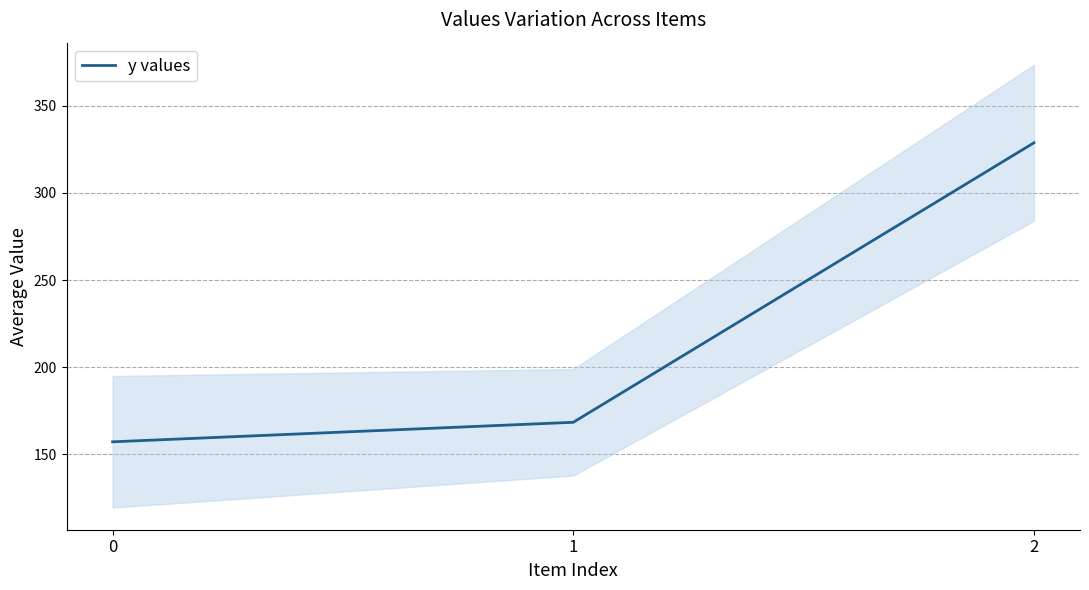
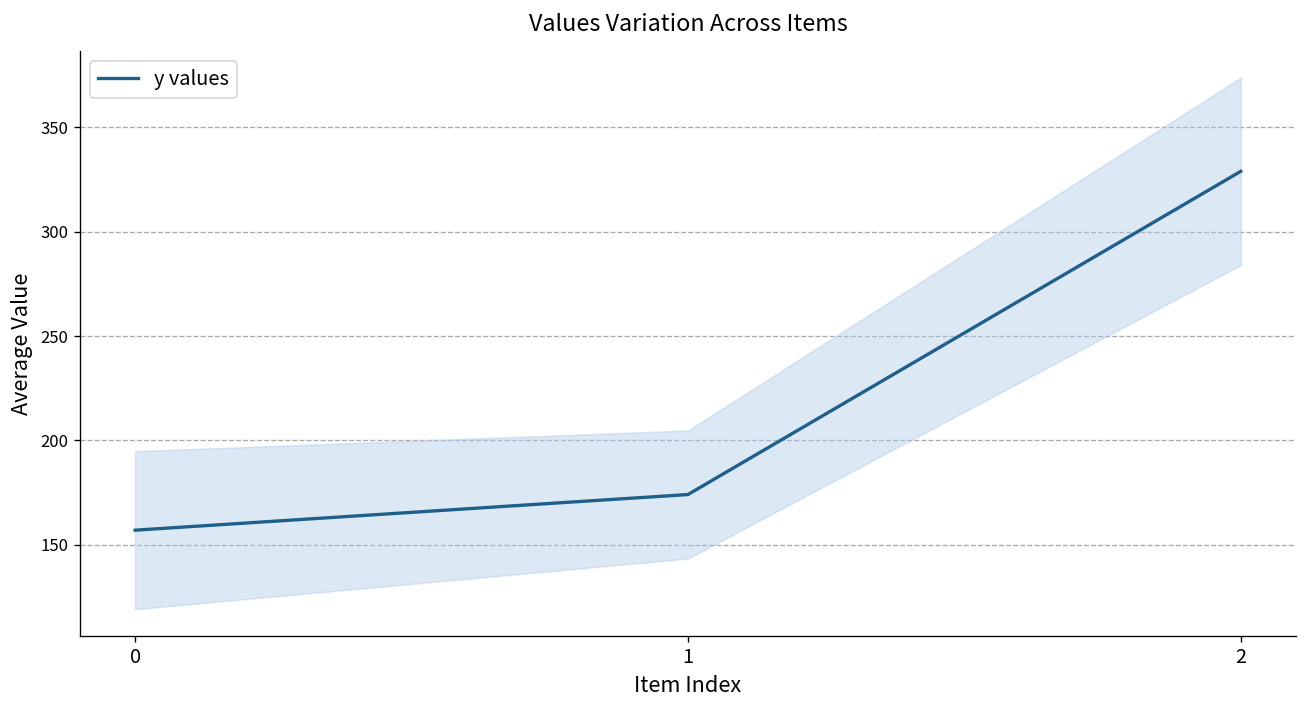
  {
    "y values": {
      "0": 157,
-     "1": 168,
+     "1": 174,
      "2": 329
    }
  }
